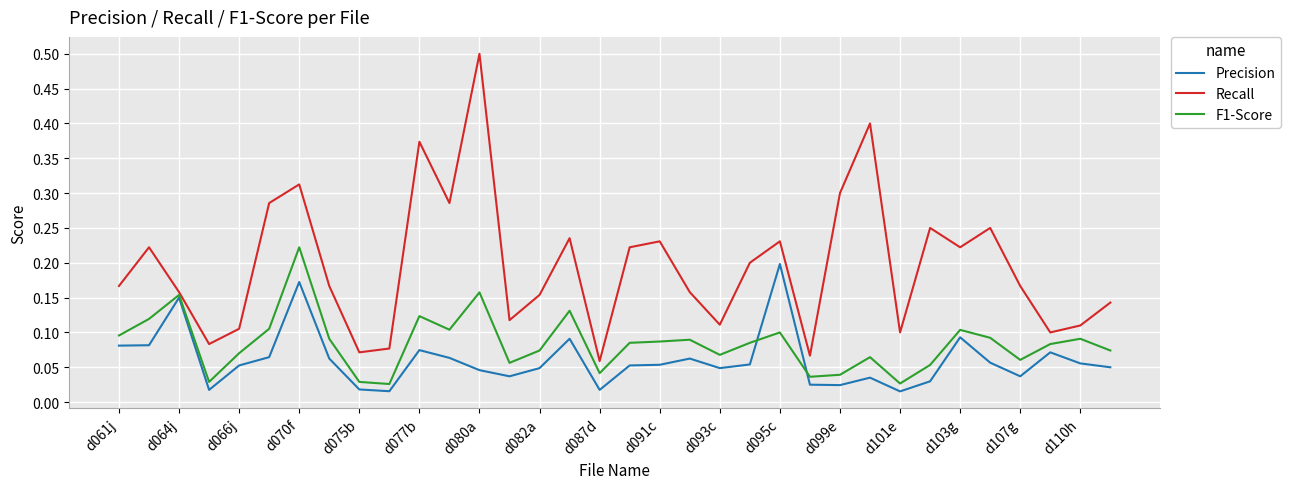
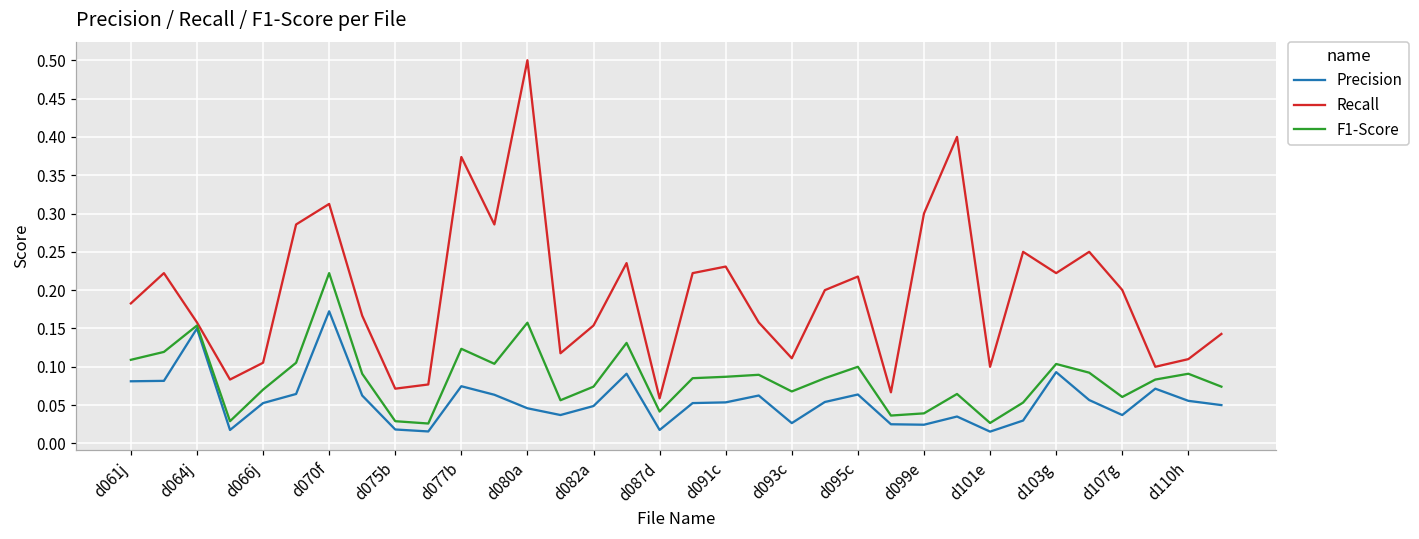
  {
    "Precision": {
      "d061j": 0.08,
      "d064j": 0.15,
      "d066j": 0.05,
      "d070f": 0.17,
      "d075b": 0.02,
      "d077b": 0.07,
      "d080a": 0.05,
      "d082a": 0.05,
      "d087d": 0.02,
      "d091c": 0.05,
-     "d093c": 0.05,
-     "d095c": 0.20,
+     "d093c": 0.03,
+     "d095c": 0.06,
      "d099e": 0.02,
      "d101e": 0.02,
      "d103g": 0.09,
      "d107g": 0.04,
      "d110h": 0.06
    },
    "Recall": {
-     "d061j": 0.17,
+     "d061j": 0.18,
      "d064j": 0.16,
      "d066j": 0.11,
      "d070f": 0.31,
      "d075b": 0.07,
      "d077b": 0.37,
      "d080a": 0.50,
      "d082a": 0.15,
      "d087d": 0.06,
      "d091c": 0.23,
      "d093c": 0.11,
-     "d095c": 0.23,
+     "d095c": 0.22,
      "d099e": 0.30,
      "d101e": 0.10,
      "d103g": 0.22,
-     "d107g": 0.17,
+     "d107g": 0.20,
      "d110h": 0.11
    },
    "F1-Score": {
-     "d061j": 0.10,
+     "d061j": 0.11,
      "d064j": 0.15,
      "d066j": 0.07,
      "d070f": 0.22,
      "d075b": 0.03,
      "d077b": 0.12,
      "d080a": 0.16,
      "d082a": 0.07,
      "d087d": 0.04,
      "d091c": 0.09,
      "d093c": 0.07,
      "d095c": 0.10,
      "d099e": 0.04,
      "d101e": 0.03,
      "d103g": 0.10,
      "d107g": 0.06,
      "d110h": 0.09
    }
  }
